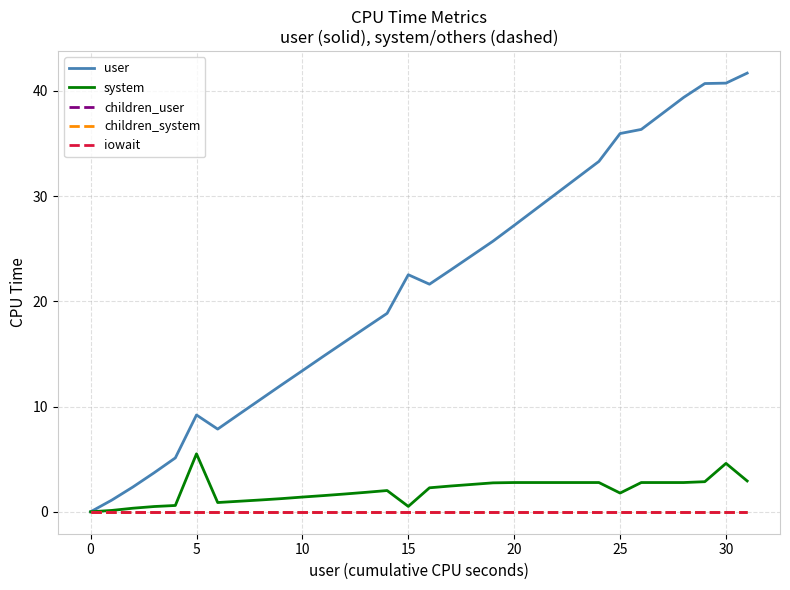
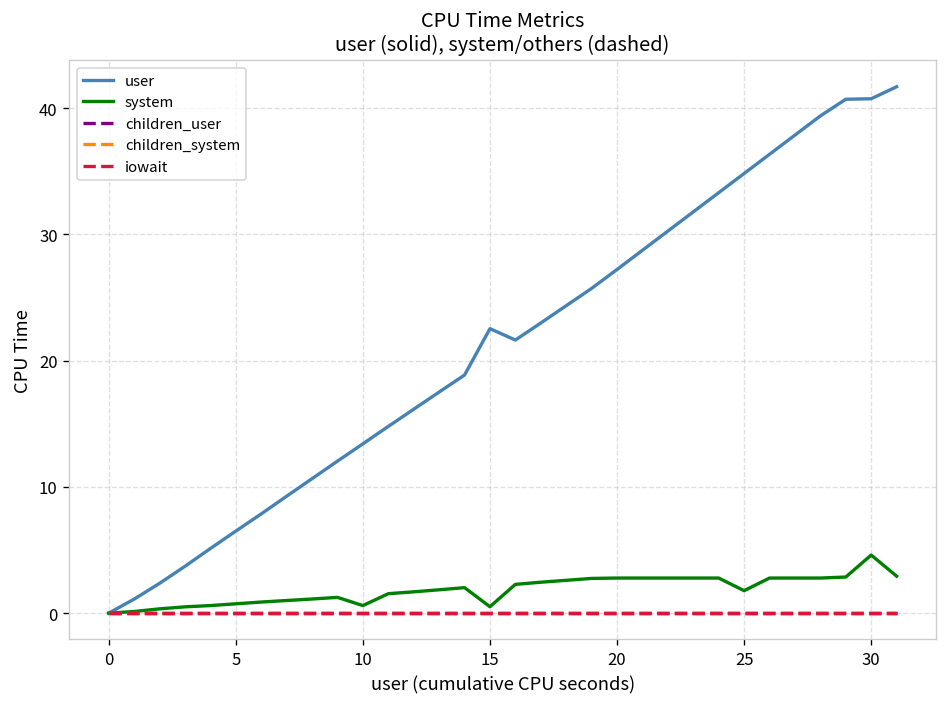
  {
    "user": {
-     "5": 9.2,
+     "5": 6.5,
      "10": 13.4,
      "15": 22.5,
      "20": 27.2,
-     "25": 36.0,
+     "25": 34.8,
      "30": 40.7
    },
    "system": {
-     "5": 5.5,
-     "10": 1.4,
+     "5": 0.7,
+     "10": 0.6,
      "15": 0.5,
      "20": 2.8,
      "25": 1.8,
      "30": 4.6
    },
    "iowait": {
      "5": 0.0,
      "10": 0.0,
      "15": 0.0,
      "20": 0.0,
      "25": 0.0,
      "30": 0.0
    }
  }
